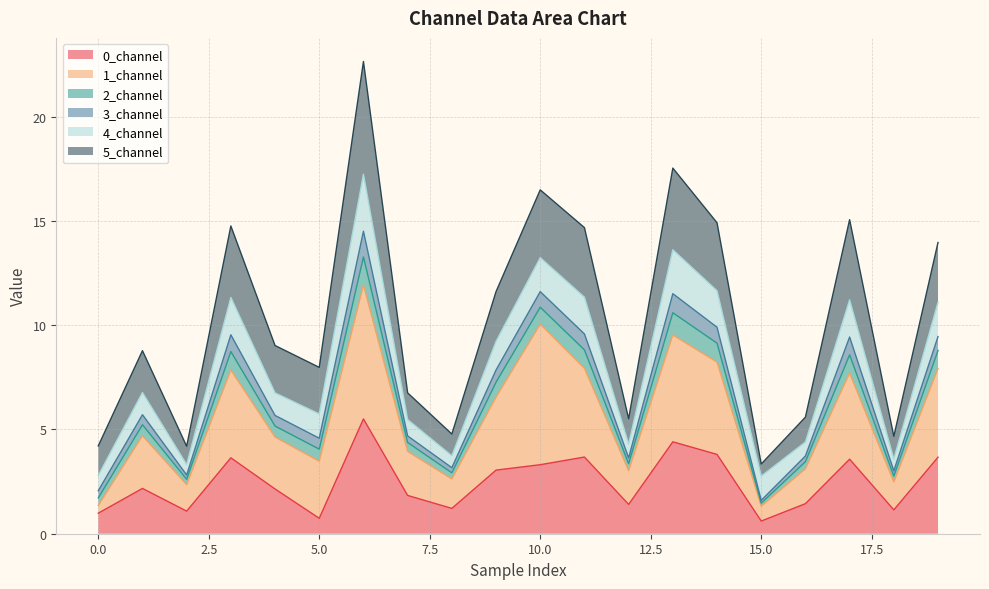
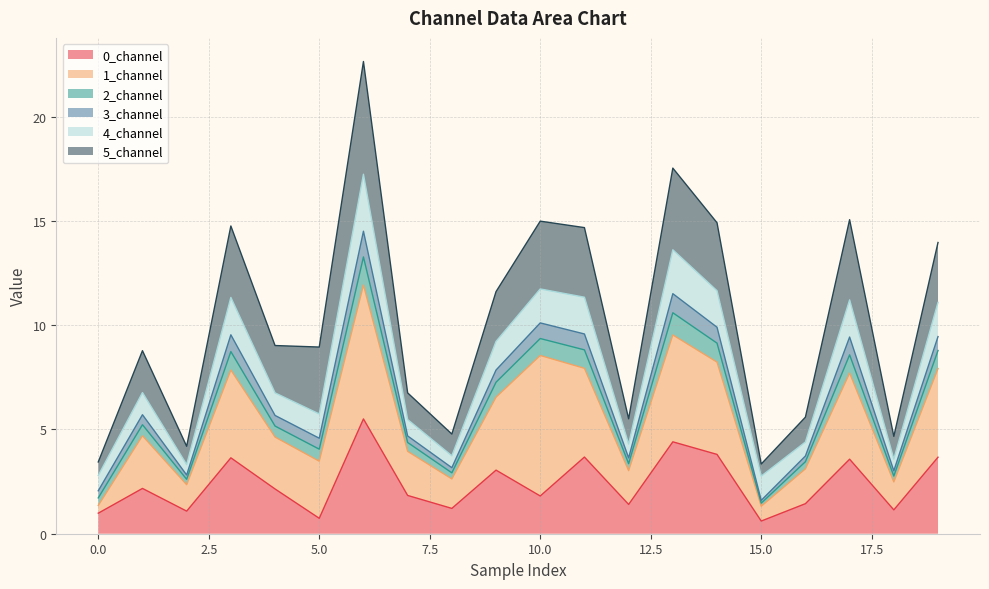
  {
    "0_channel": {
      "0.0": 1.0,
      "5.0": 0.7,
-     "10.0": 3.3,
+     "10.0": 1.8,
      "15.0": 0.6
    },
    "1_channel": {
      "0.0": 0.4,
      "5.0": 2.7,
      "10.0": 6.7,
      "15.0": 0.7
    },
    "4_channel": {
      "0.0": 0.7,
      "5.0": 1.2,
      "10.0": 1.6,
      "15.0": 1.2
    },
    "5_channel": {
-     "0.0": 1.4,
-     "5.0": 2.2,
+     "0.0": 0.7,
+     "5.0": 3.2,
      "10.0": 3.2,
      "15.0": 0.6
    }
  }
